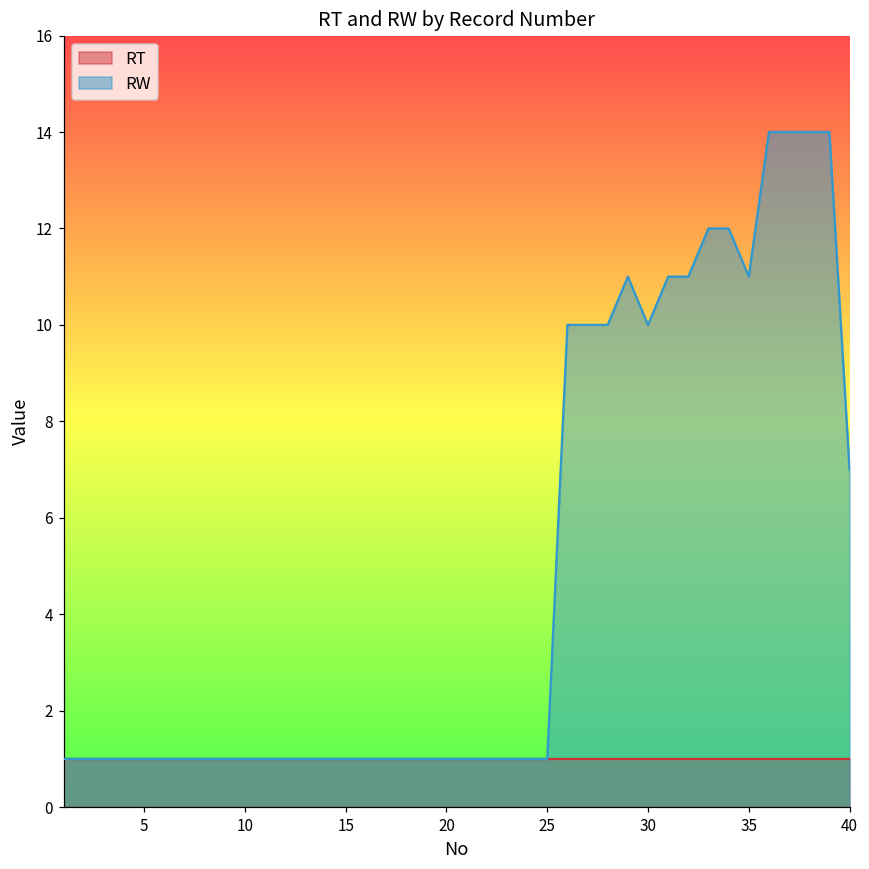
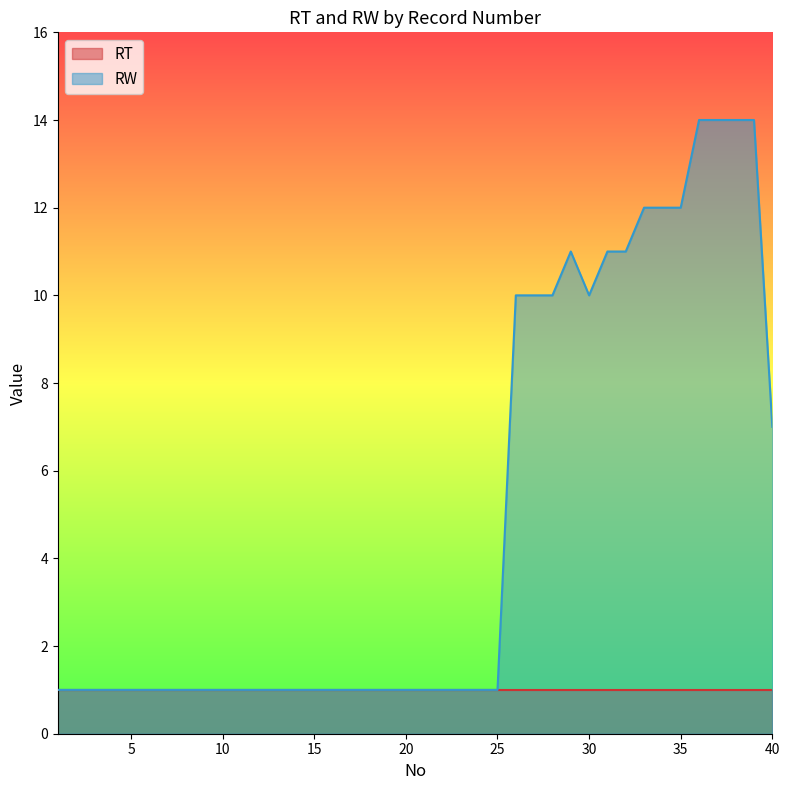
  {
    "RT": {
      "30": 1,
      "35": 1,
      "40": 1
    },
    "RW": {
      "30": 10,
-     "35": 11,
+     "35": 12,
      "40": 7
    }
  }
